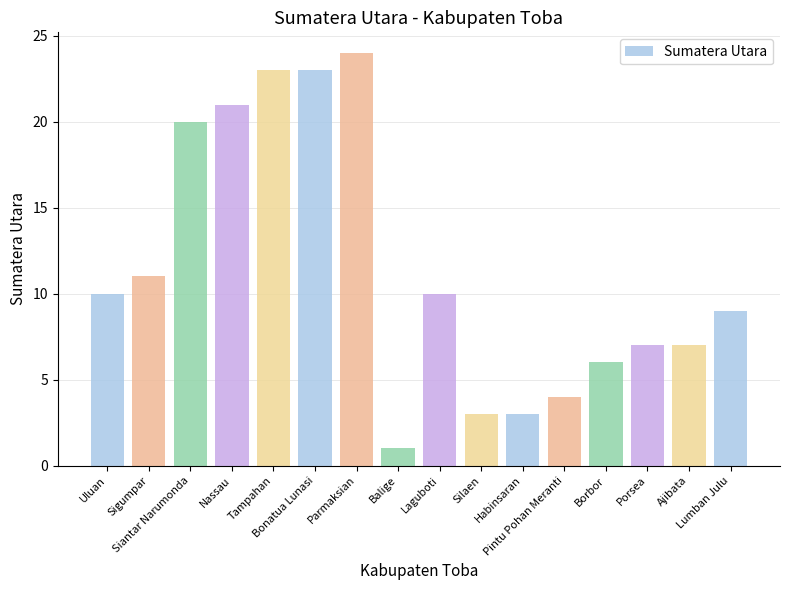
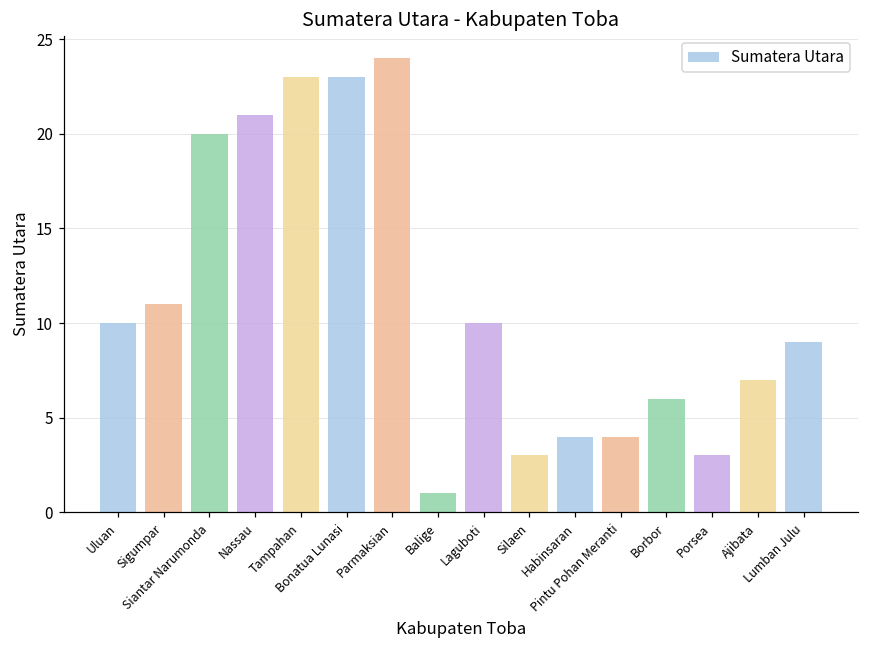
  {
    "Uluan": 10,
    "Sigumpar": 11,
    "Siantar Narumonda": 20,
    "Nassau": 21,
    "Tampahan": 23,
    "Bonatua Lunasi": 23,
    "Parmaksian": 24,
    "Balige": 1,
    "Laguboti": 10,
    "Silaen": 3,
-   "Habinsaran": 3,
+   "Habinsaran": 4,
    "Pintu Pohan Meranti": 4,
    "Borbor": 6,
-   "Porsea": 7,
+   "Porsea": 3,
    "Ajibata": 7,
    "Lumban Julu": 9
  }
